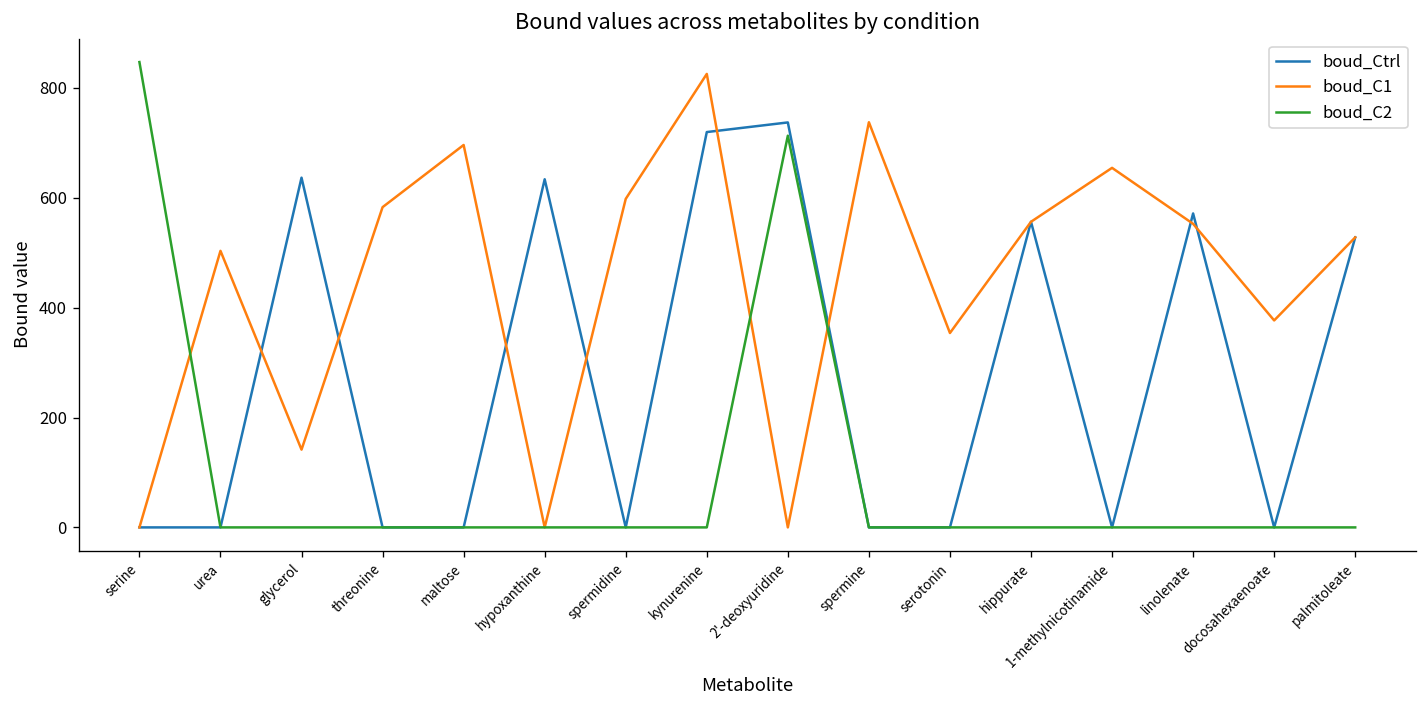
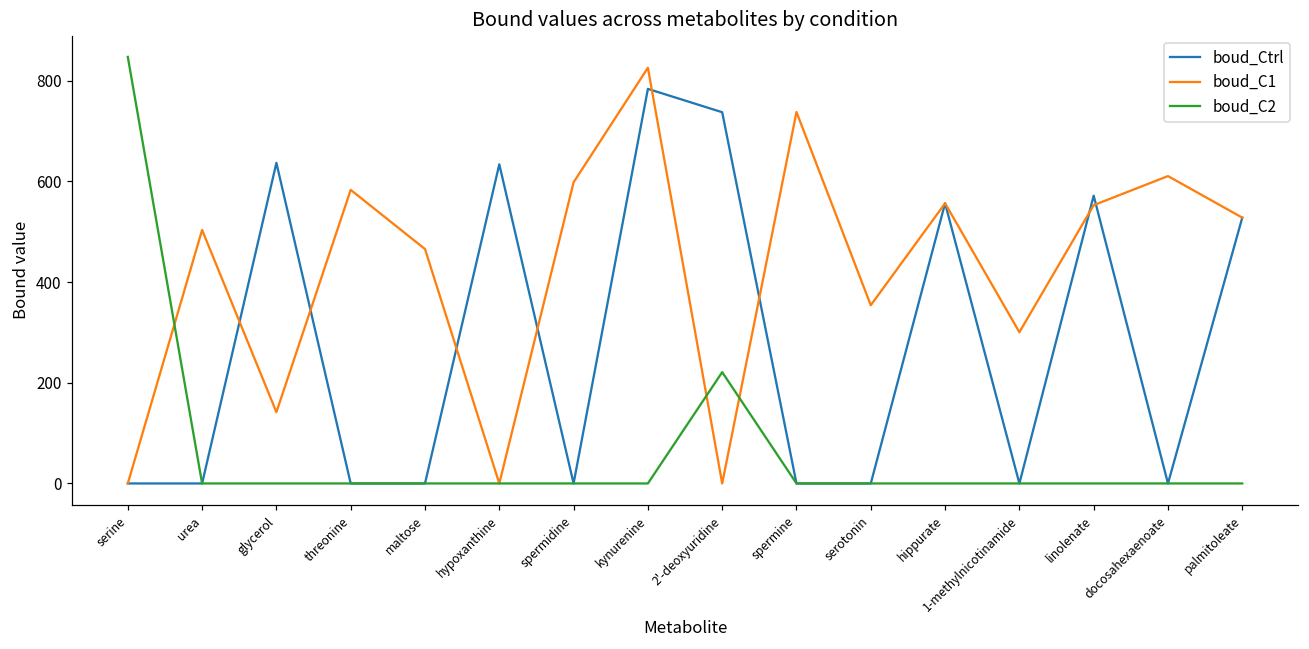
  {
    "boud_Ctrl": {
      "glycerol": 640,
      "hypoxanthine": 630,
-     "kynurenine": 720,
+     "kynurenine": 780,
      "2'-deoxyuridine": 740,
      "linolenate": 570
    },
    "boud_C1": {
      "urea": 500,
      "glycerol": 140,
      "threonine": 580,
-     "maltose": 700,
+     "maltose": 470,
      "spermidine": 600,
      "kynurenine": 830,
      "2'-deoxyuridine": 0,
      "spermine": 740,
      "serotonin": 350,
-     "1-methylnicotinamide": 650,
+     "1-methylnicotinamide": 300,
      "linolenate": 550,
-     "docosahexaenoate": 380
+     "docosahexaenoate": 610
    },
    "boud_C2": {
      "serine": 850,
      "glycerol": 0,
      "kynurenine": 0,
-     "2'-deoxyuridine": 710,
+     "2'-deoxyuridine": 220,
      "hippurate": 0,
      "linolenate": 0,
      "palmitoleate": 0
    }
  }
